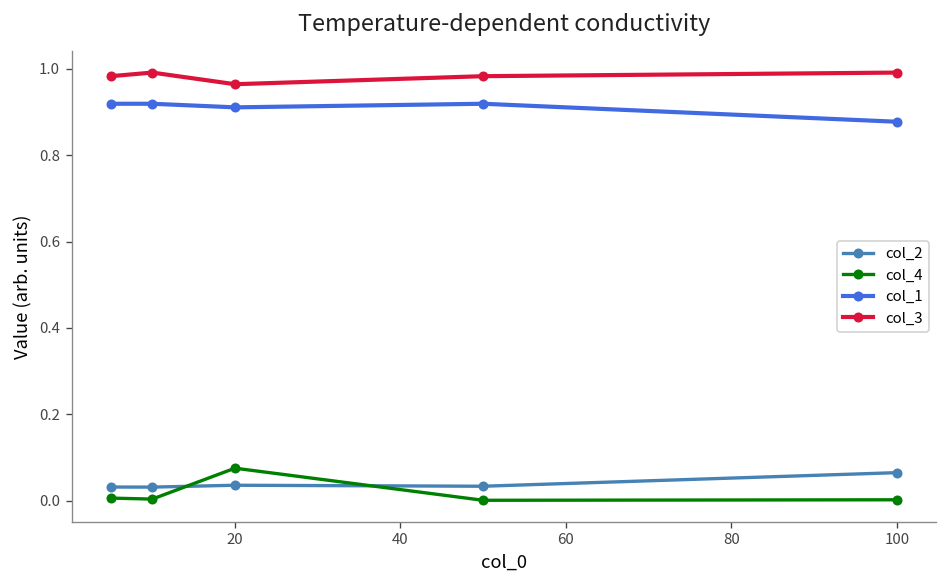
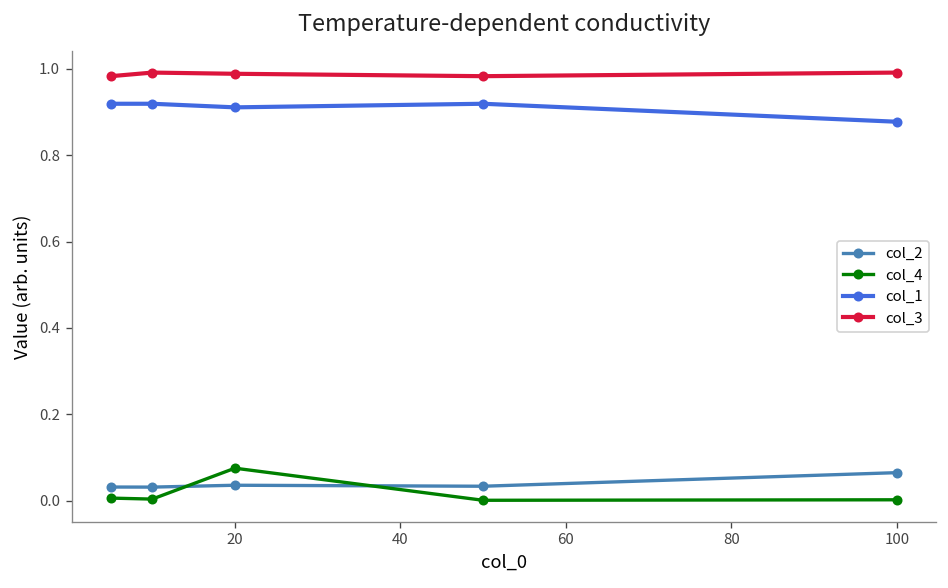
  {
    "col_4": {
      "20": 0.08,
      "100": 0.00
    },
    "col_3": {
-     "20": 0.96,
+     "20": 0.99,
      "100": 0.99
    }
  }
